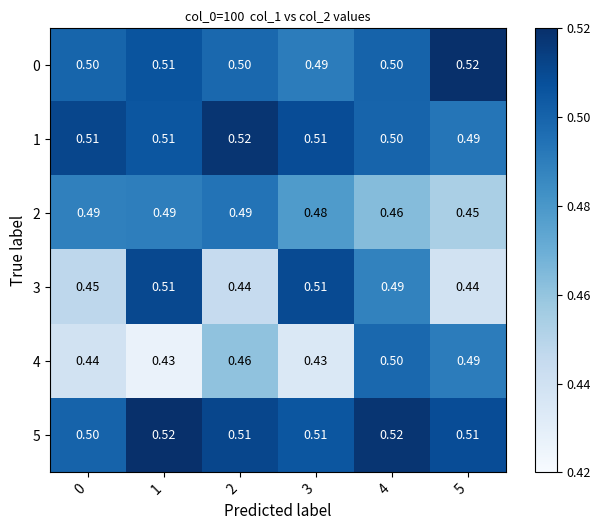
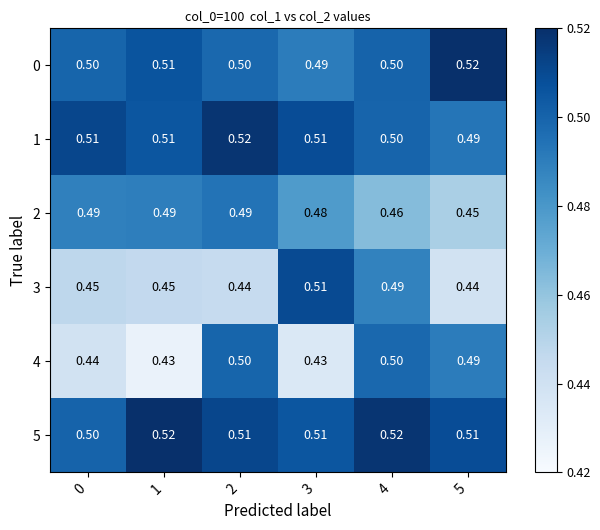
  {
    "0": {
      "0": 0.50,
      "1": 0.51,
      "2": 0.50,
      "3": 0.49,
      "4": 0.50,
      "5": 0.52
    },
    "1": {
      "0": 0.51,
      "1": 0.51,
      "2": 0.52,
      "3": 0.51,
      "4": 0.50,
      "5": 0.49
    },
    "2": {
      "0": 0.49,
      "1": 0.49,
      "2": 0.49,
      "3": 0.48,
      "4": 0.46,
      "5": 0.45
    },
    "3": {
      "0": 0.45,
-     "1": 0.51,
+     "1": 0.45,
      "2": 0.44,
      "3": 0.51,
      "4": 0.49,
      "5": 0.44
    },
    "4": {
      "0": 0.44,
      "1": 0.43,
-     "2": 0.46,
+     "2": 0.50,
      "3": 0.43,
      "4": 0.50,
      "5": 0.49
    },
    "5": {
      "0": 0.50,
      "1": 0.52,
      "2": 0.51,
      "3": 0.51,
      "4": 0.52,
      "5": 0.51
    }
  }
